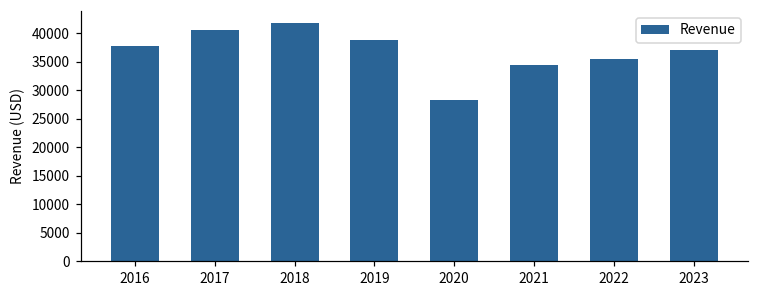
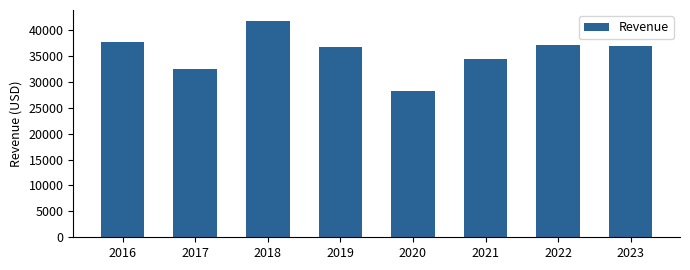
  {
    "2016": 38000,
-   "2017": 41000,
+   "2017": 32000,
    "2018": 42000,
-   "2019": 39000,
+   "2019": 37000,
    "2020": 28000,
    "2021": 34000,
-   "2022": 35000,
+   "2022": 37000,
    "2023": 37000
  }
